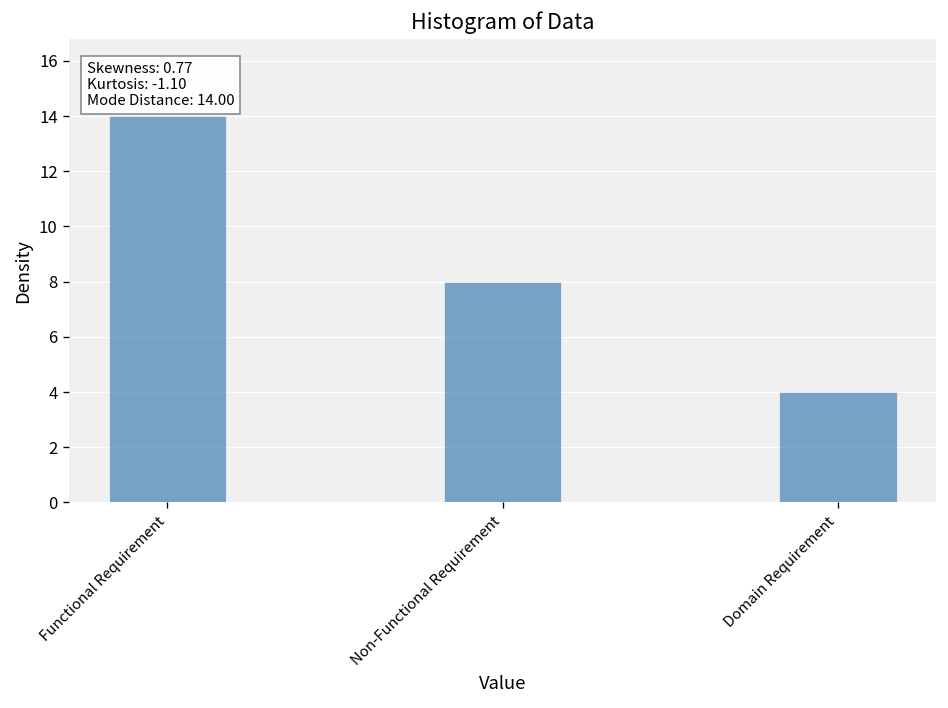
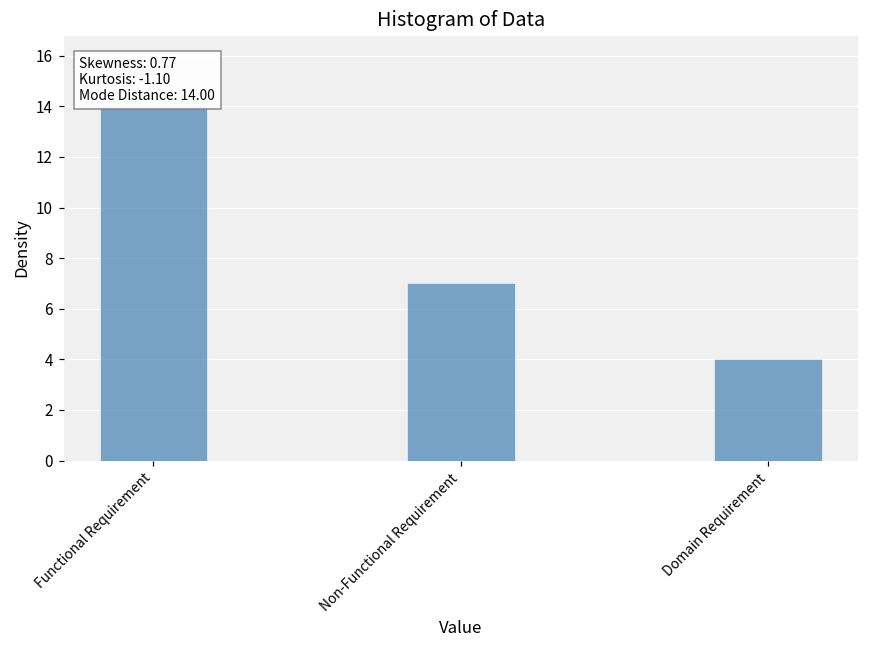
  {
-   "Non-Functional Requirement": 8,
+   "Non-Functional Requirement": 7,
    "Domain Requirement": 4
  }
